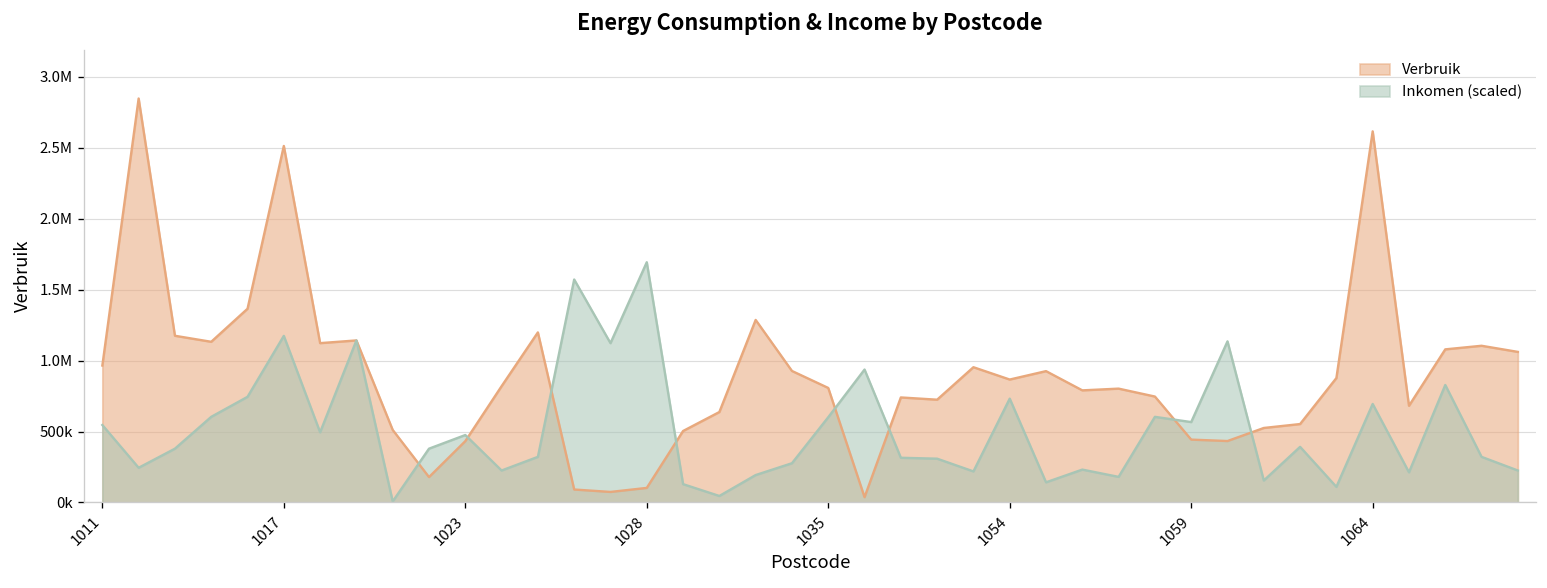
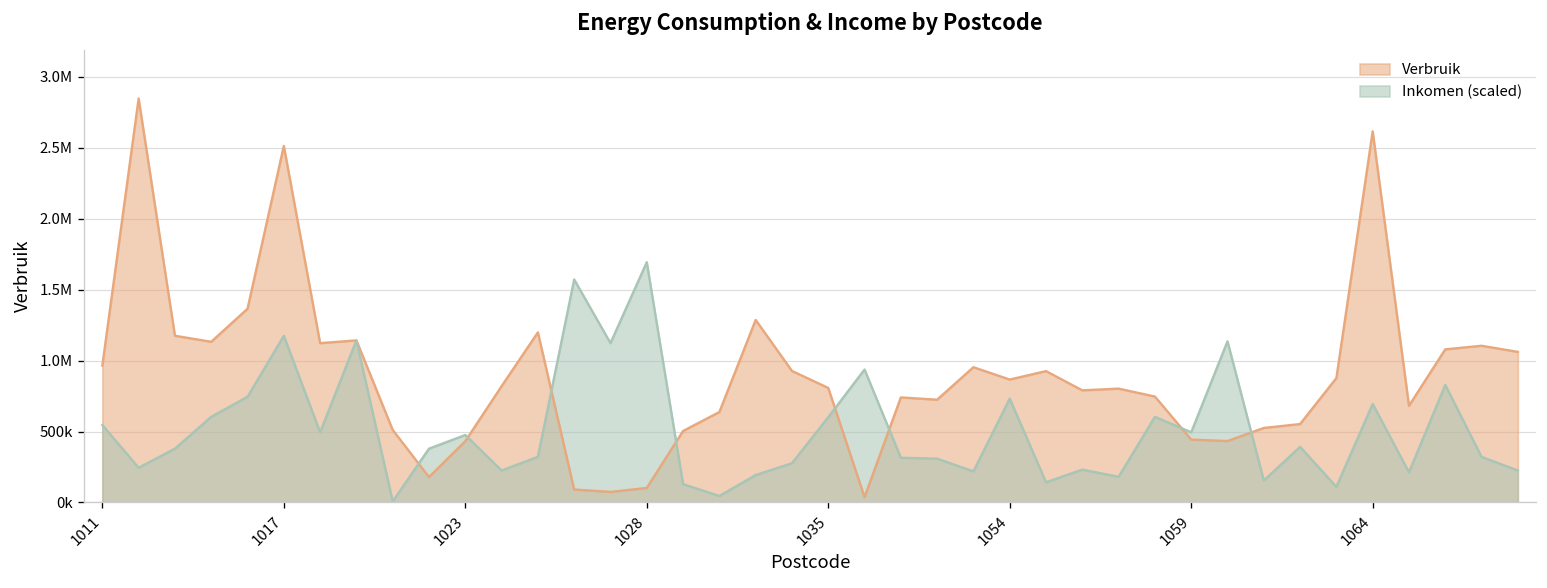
  {
    "Verbruik": {
      "1011": 970000,
      "1017": 2510000,
      "1023": 430000,
      "1028": 100000,
      "1035": 810000,
      "1054": 870000,
      "1059": 440000,
      "1064": 2620000
    },
    "Inkomen (scaled)": {
      "1011": 550000,
      "1017": 1170000,
      "1023": 480000,
      "1028": 1690000,
      "1035": 600000,
      "1054": 730000,
-     "1059": 570000,
+     "1059": 490000,
      "1064": 690000
    }
  }
